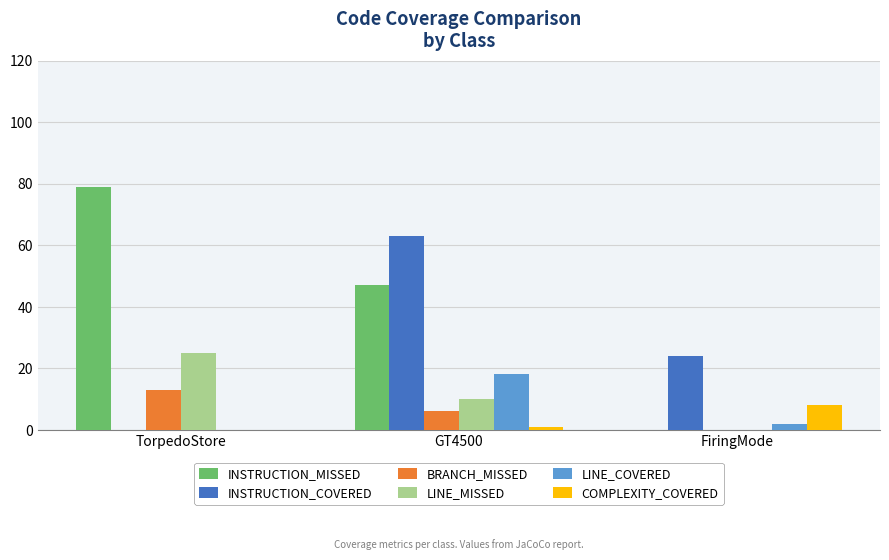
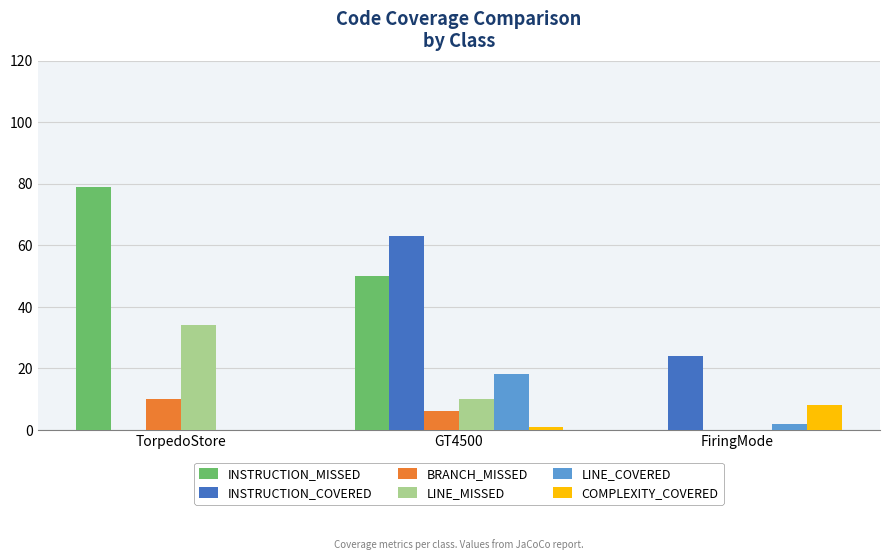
  {
    "INSTRUCTION_MISSED": {
      "TorpedoStore": 79,
-     "GT4500": 47,
+     "GT4500": 50,
      "FiringMode": 0
    },
    "BRANCH_MISSED": {
-     "TorpedoStore": 13,
+     "TorpedoStore": 10,
      "GT4500": 6,
      "FiringMode": 0
    },
    "LINE_MISSED": {
-     "TorpedoStore": 25,
+     "TorpedoStore": 34,
      "GT4500": 10,
      "FiringMode": 0
    },
    "COMPLEXITY_COVERED": {
      "TorpedoStore": 0,
      "GT4500": 1,
      "FiringMode": 8
    }
  }
